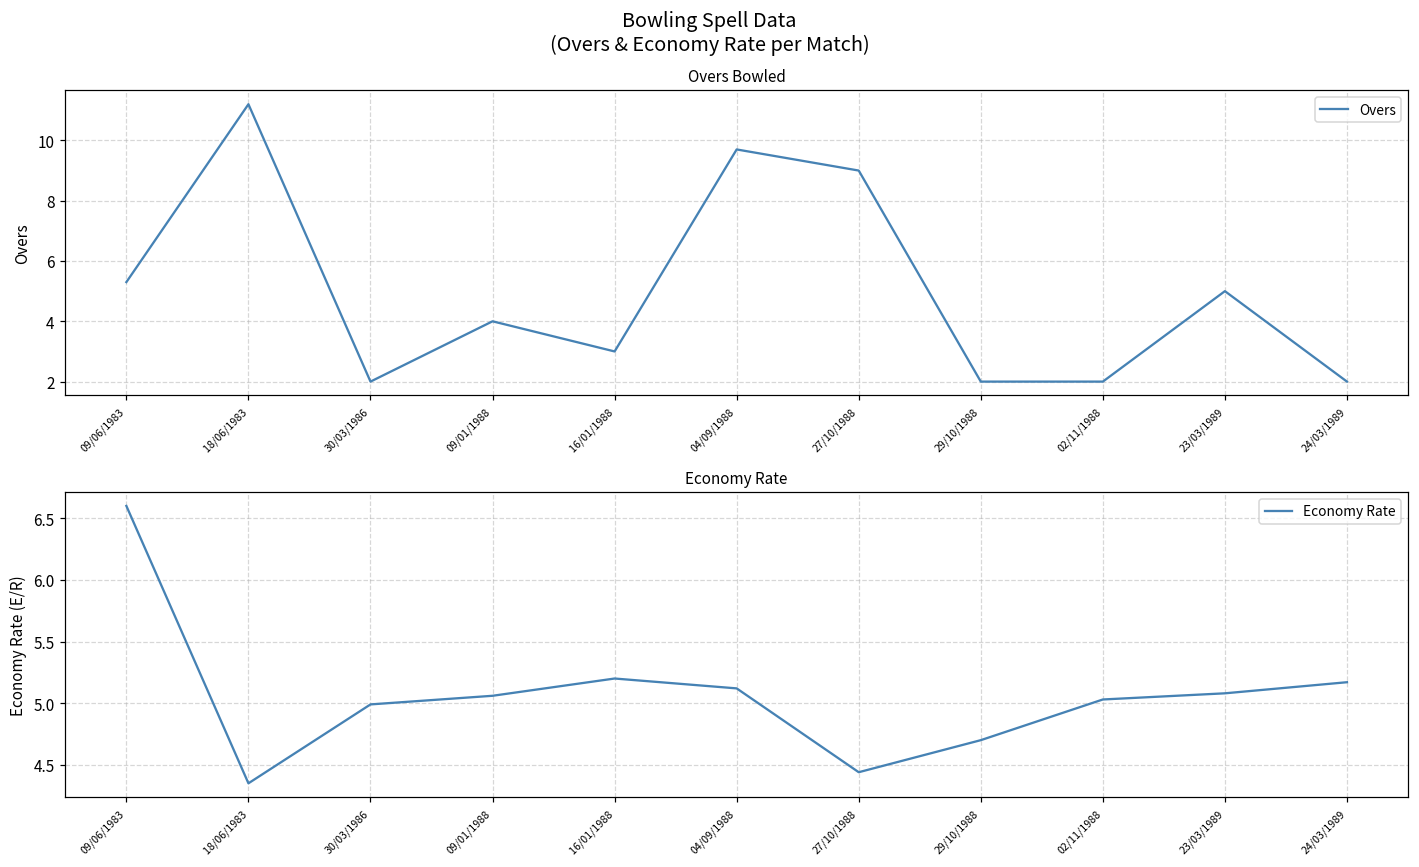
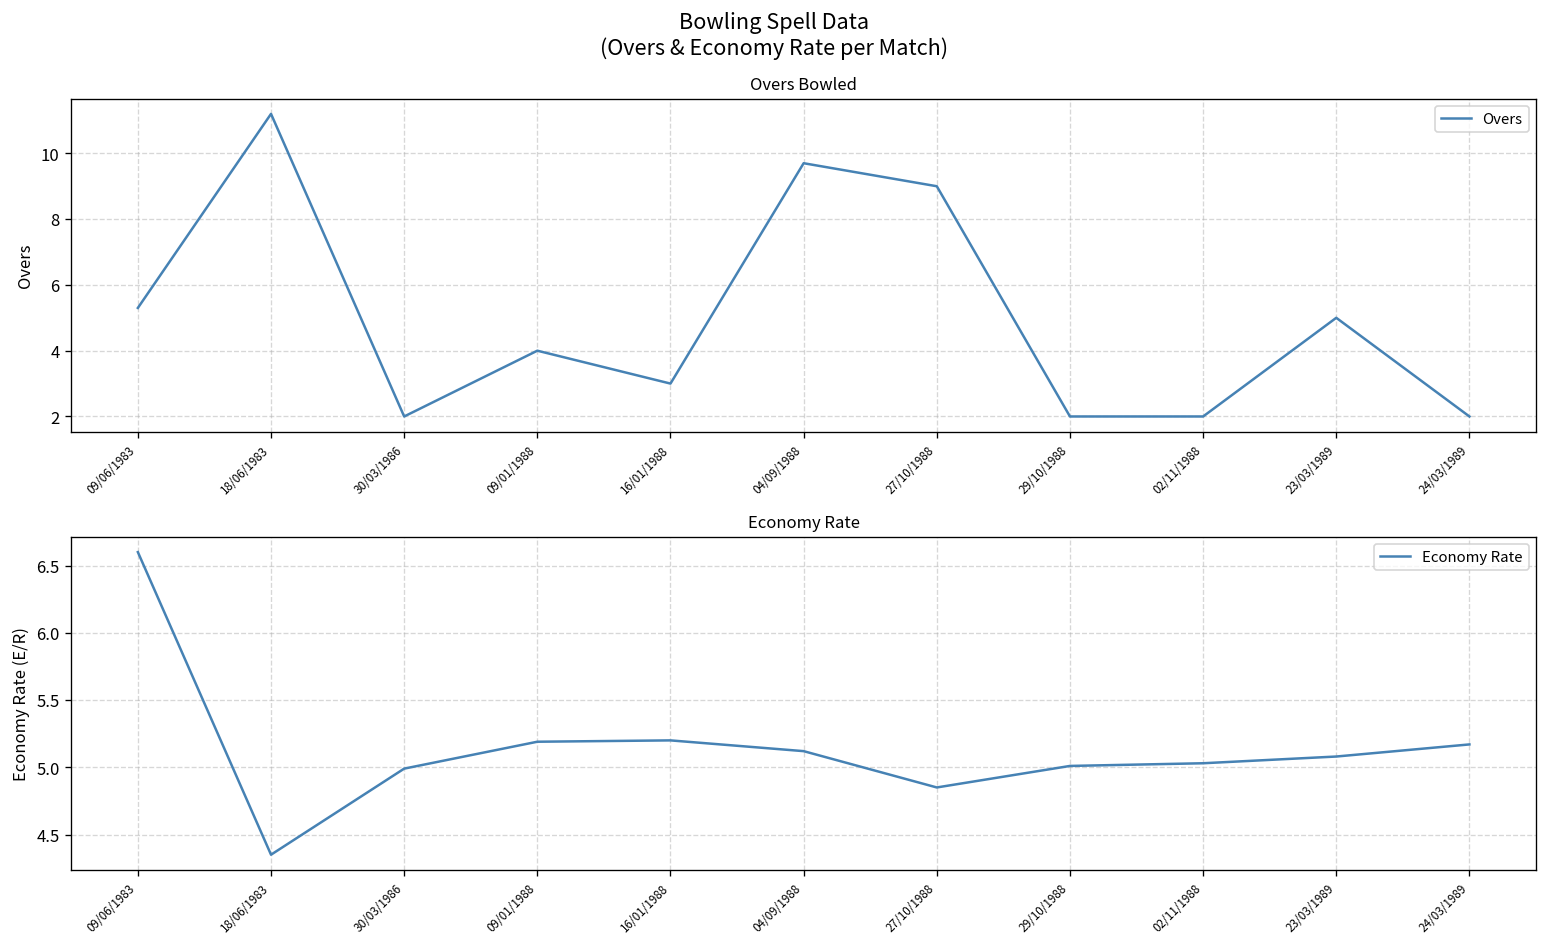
  {
    "Overs Bowled": {
      "09/06/1983": 5.3,
      "18/06/1983": 11.2,
      "30/03/1986": 2.0,
      "09/01/1988": 4.0,
      "16/01/1988": 3.0,
      "04/09/1988": 9.7,
      "27/10/1988": 9.0,
      "29/10/1988": 2.0,
      "02/11/1988": 2.0,
      "23/03/1989": 5.0,
      "24/03/1989": 2.0
    },
    "Economy Rate": {
      "09/06/1983": 6.60,
      "18/06/1983": 4.35,
      "30/03/1986": 4.99,
-     "09/01/1988": 5.06,
+     "09/01/1988": 5.19,
      "16/01/1988": 5.20,
      "04/09/1988": 5.12,
-     "27/10/1988": 4.44,
-     "29/10/1988": 4.70,
+     "27/10/1988": 4.85,
+     "29/10/1988": 5.01,
      "02/11/1988": 5.03,
      "23/03/1989": 5.08,
      "24/03/1989": 5.17
    }
  }
